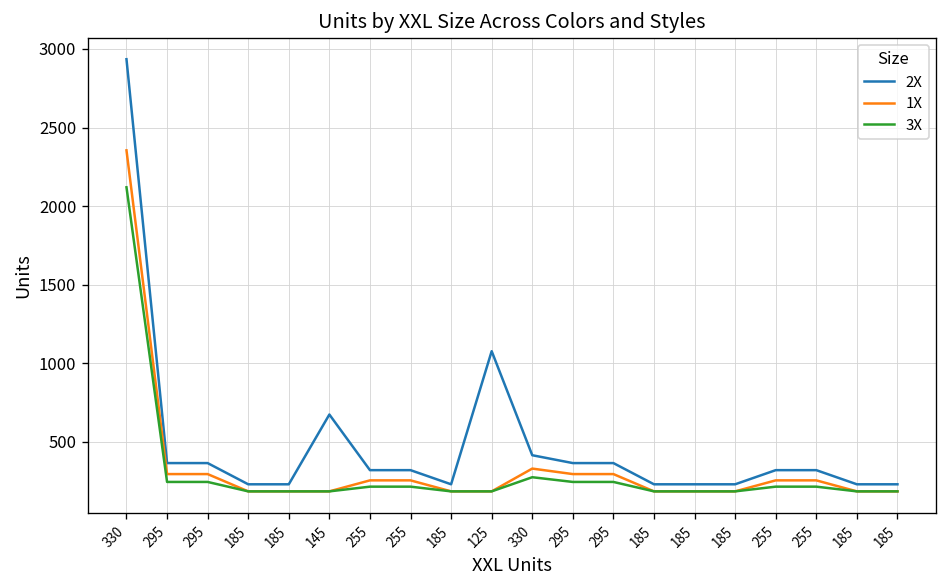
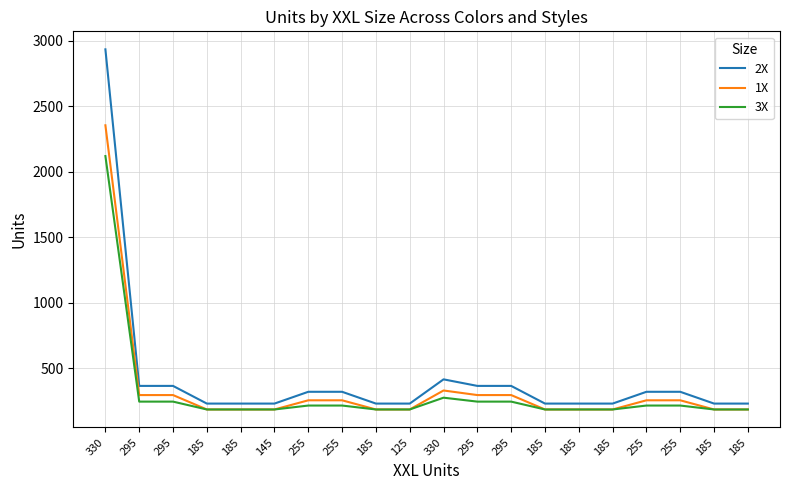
  {
    "2X": {
-     "145": 670,
-     "125": 1080
+     "145": 230,
+     "125": 230
    }
  }
